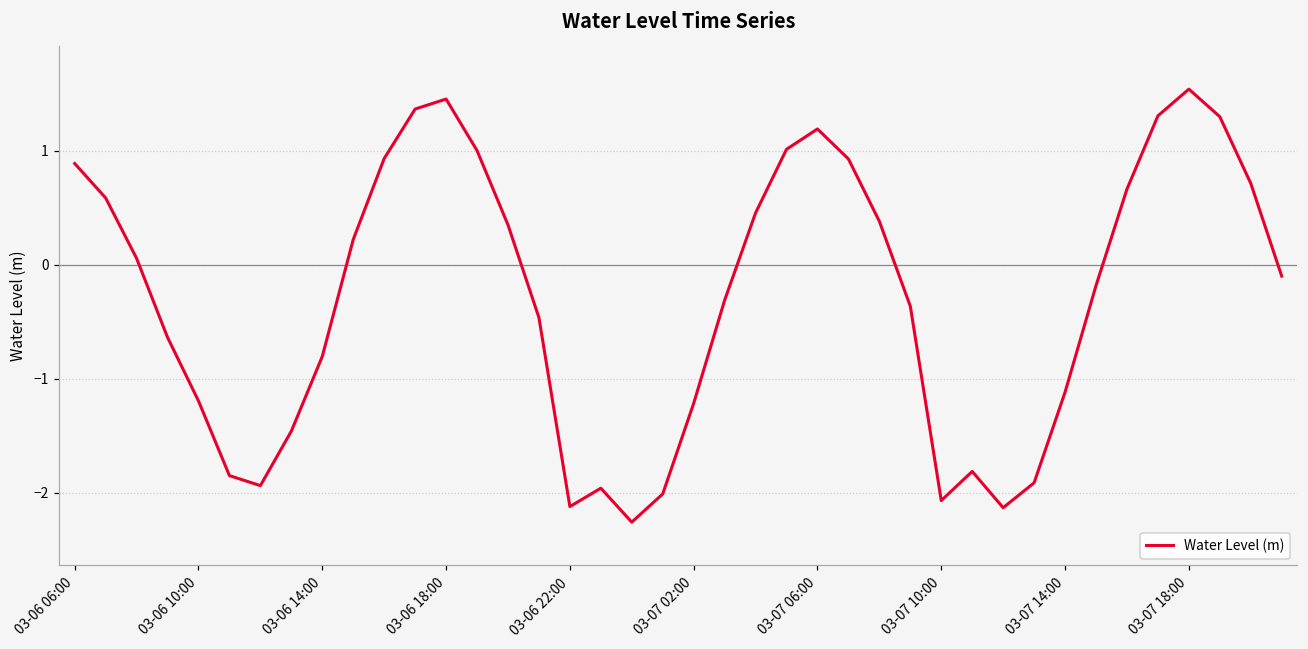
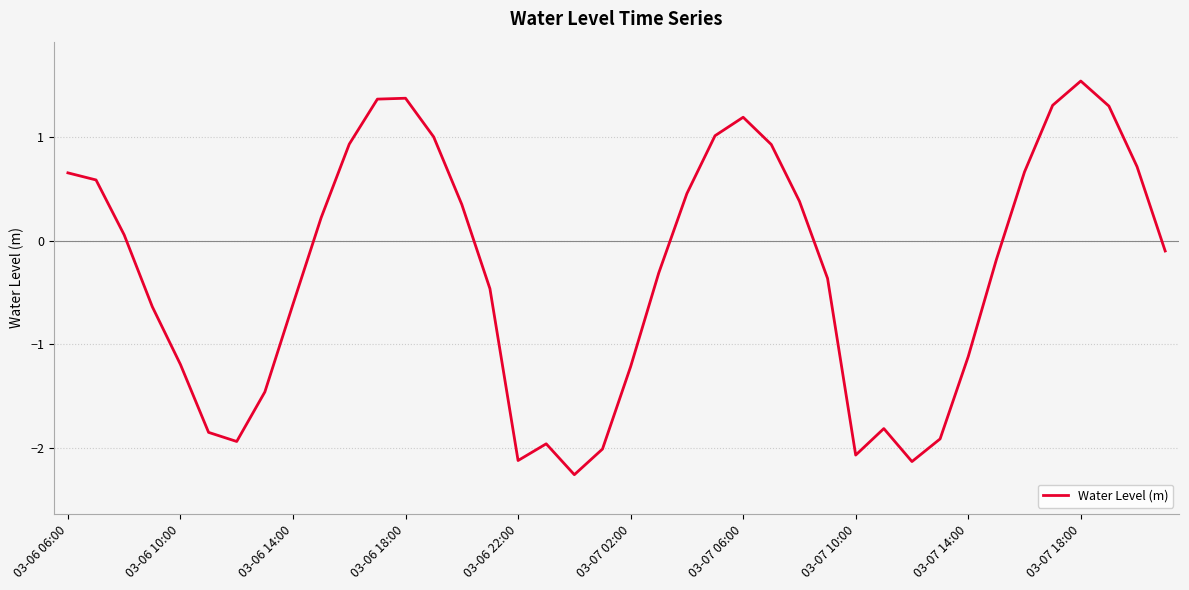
  {
-   "03-06 06:00": 0.89,
+   "03-06 06:00": 0.65,
    "03-06 10:00": -1.19,
-   "03-06 14:00": -0.80,
-   "03-06 18:00": 1.45,
+   "03-06 14:00": -0.61,
+   "03-06 18:00": 1.37,
    "03-06 22:00": -2.12,
    "03-07 02:00": -1.22,
    "03-07 06:00": 1.19,
    "03-07 10:00": -2.07,
    "03-07 14:00": -1.12,
    "03-07 18:00": 1.54
  }
